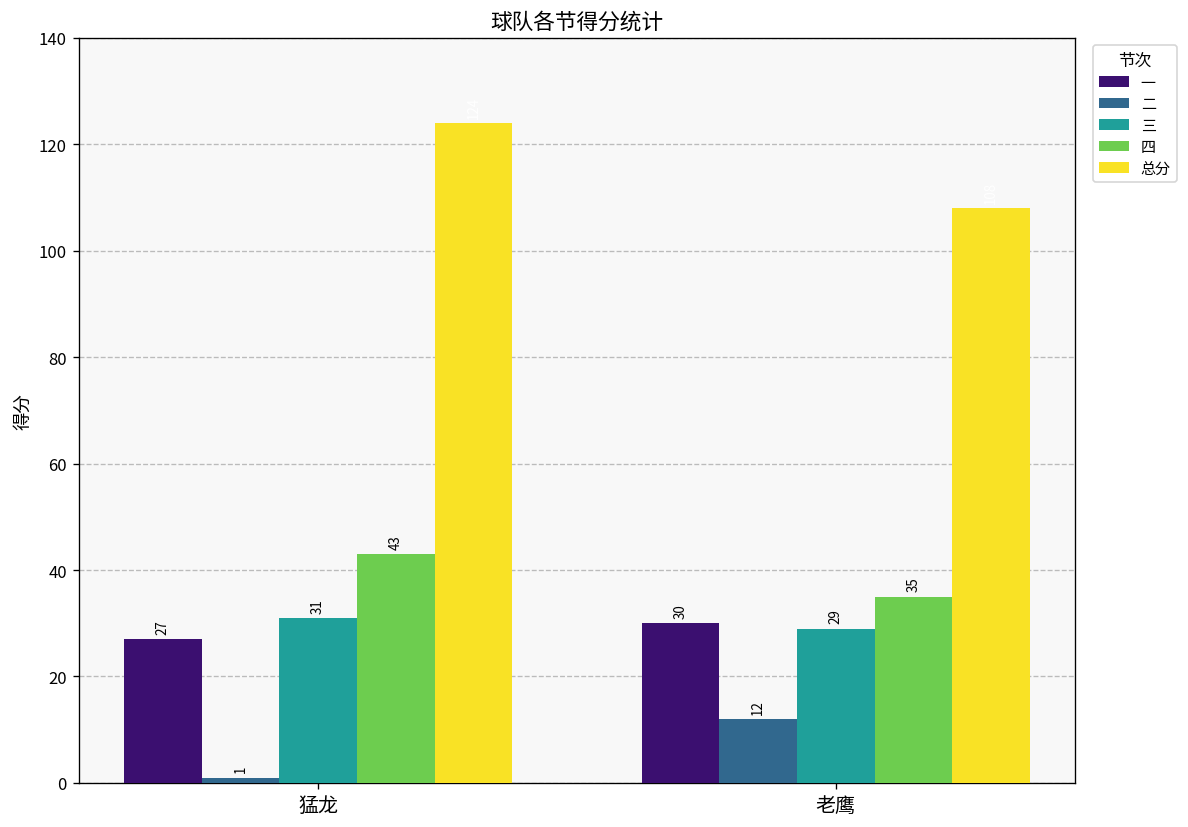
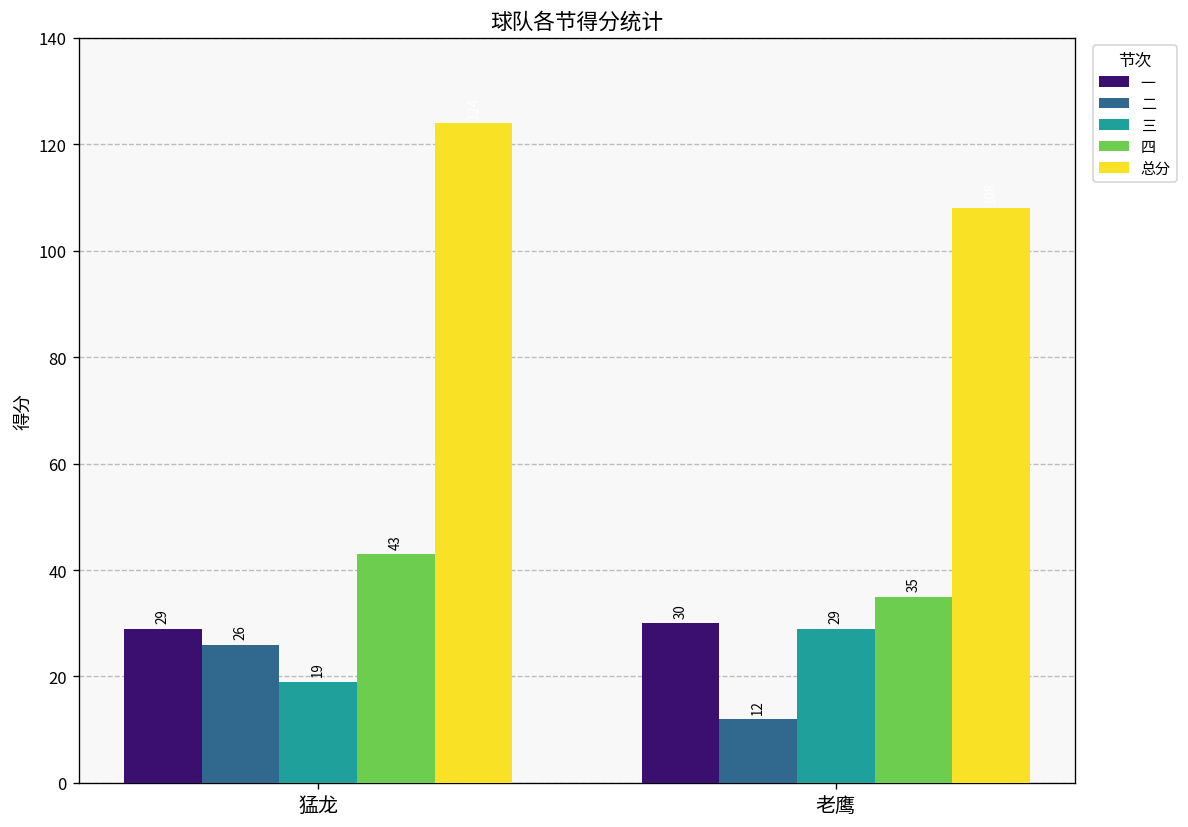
  {
    "一": {
-     "猛龙": 27,
+     "猛龙": 29,
      "老鹰": 30
    },
    "二": {
-     "猛龙": 1,
+     "猛龙": 26,
      "老鹰": 12
    },
    "三": {
-     "猛龙": 31,
+     "猛龙": 19,
      "老鹰": 29
    },
    "四": {
      "猛龙": 43,
      "老鹰": 35
    },
    "总分": {
      "猛龙": 124,
      "老鹰": 108
    }
  }
